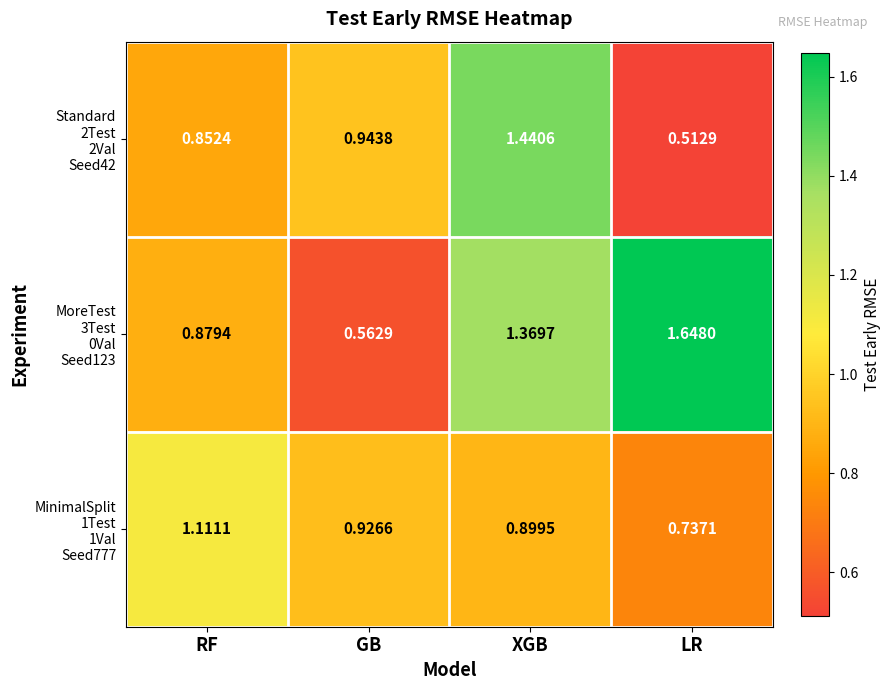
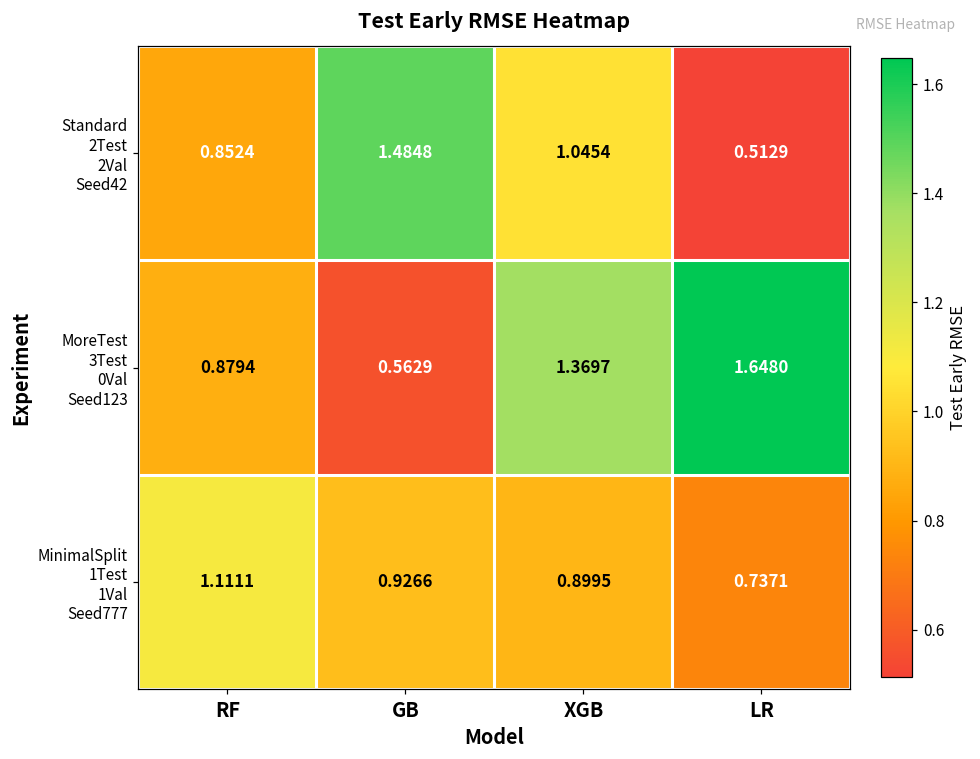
  {
    "Standard 2Test 2Val Seed42": {
      "RF": 0.8524,
-     "GB": 0.9438,
-     "XGB": 1.4406,
+     "GB": 1.4848,
+     "XGB": 1.0454,
      "LR": 0.5129
    },
    "MoreTest 3Test 0Val Seed123": {
      "RF": 0.8794,
      "GB": 0.5629,
      "XGB": 1.3697,
      "LR": 1.6480
    },
    "MinimalSplit 1Test 1Val Seed777": {
      "RF": 1.1111,
      "GB": 0.9266,
      "XGB": 0.8995,
      "LR": 0.7371
    }
  }
